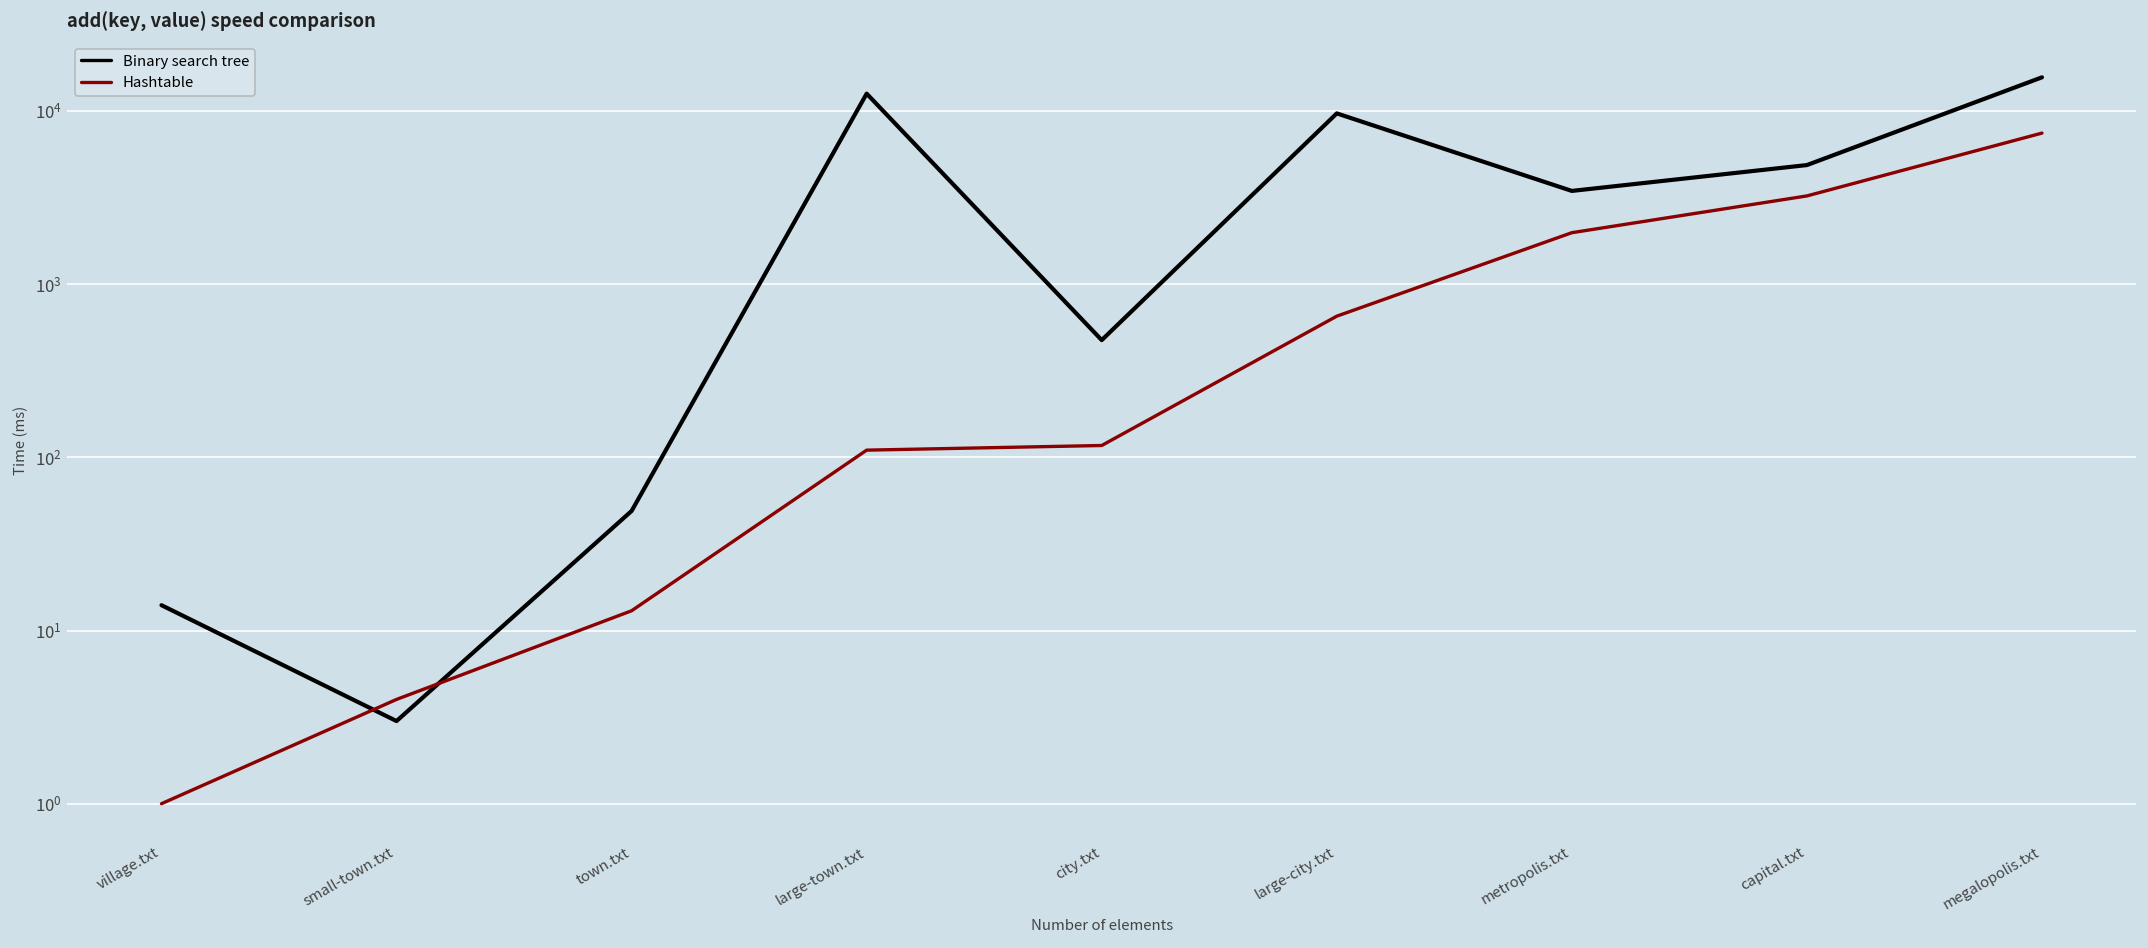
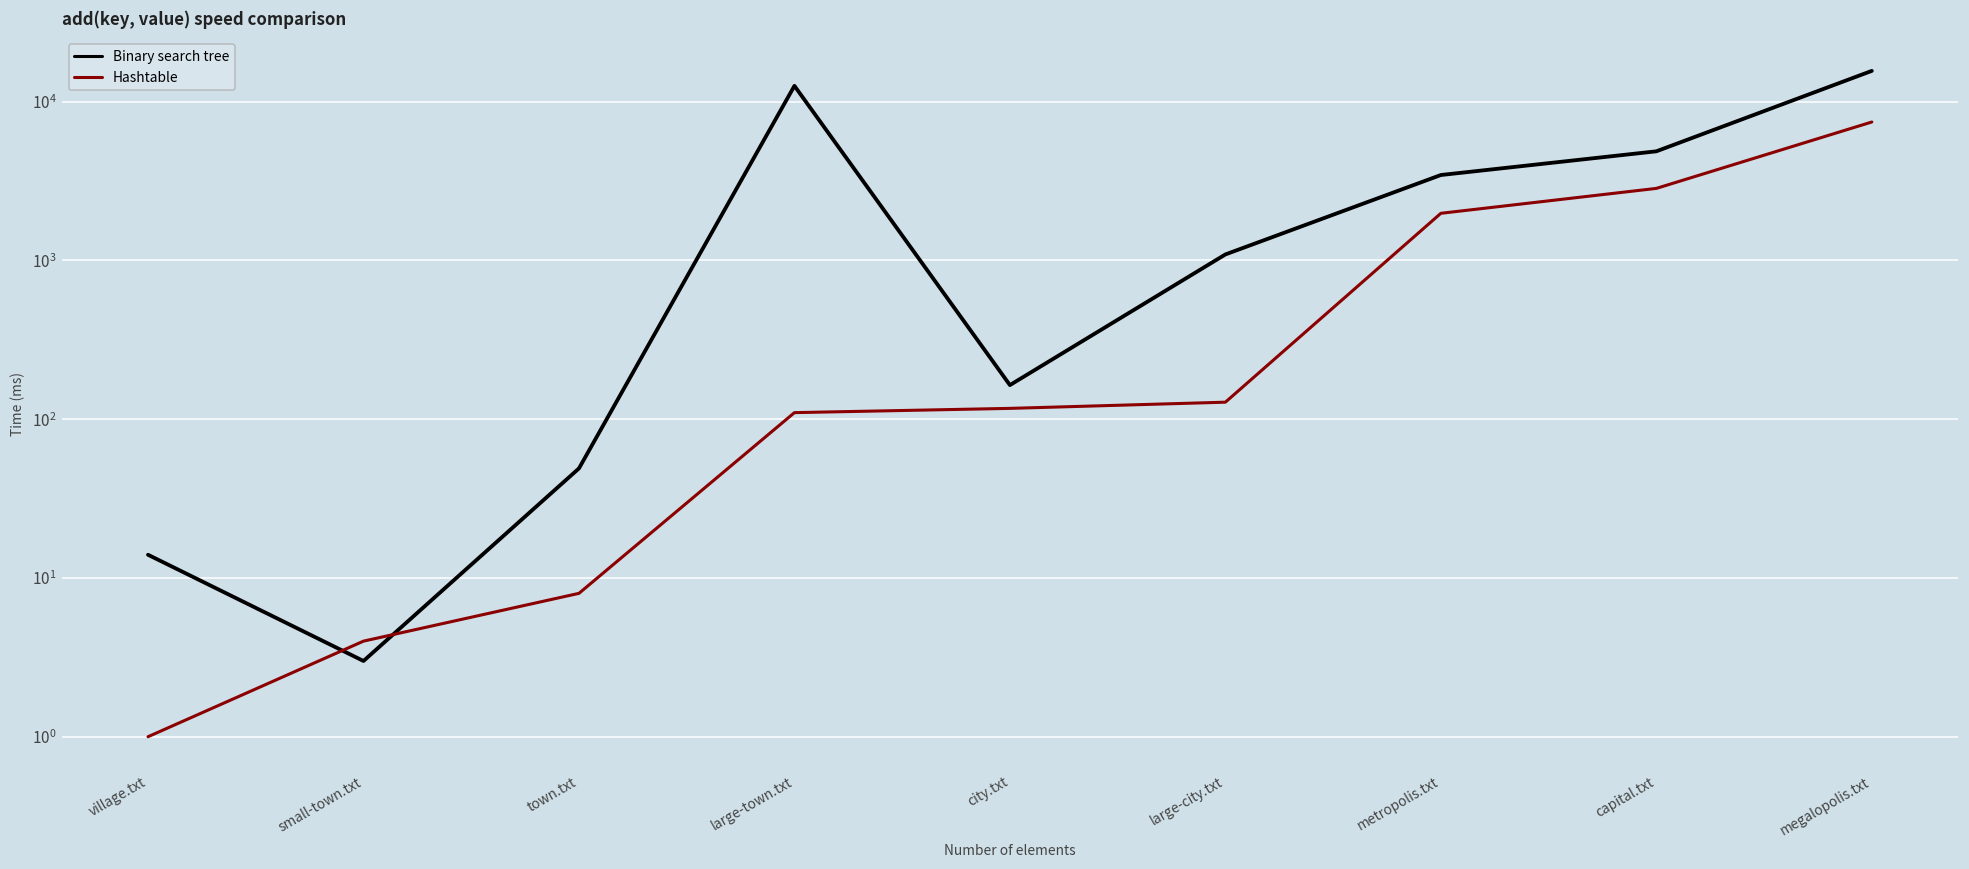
  {
    "Binary search tree": {
      "village.txt": 14,
      "small-town.txt": 3,
      "town.txt": 49,
      "large-town.txt": 13000,
-     "city.txt": 480,
-     "large-city.txt": 10000,
+     "city.txt": 160,
+     "large-city.txt": 1100,
      "metropolis.txt": 3500,
      "capital.txt": 4900,
      "megalopolis.txt": 16000
    },
    "Hashtable": {
      "village.txt": 1,
      "small-town.txt": 4,
-     "town.txt": 13,
+     "town.txt": 8,
      "large-town.txt": 110,
      "city.txt": 120,
-     "large-city.txt": 700,
+     "large-city.txt": 130,
      "metropolis.txt": 2000,
-     "capital.txt": 3200,
+     "capital.txt": 2800,
      "megalopolis.txt": 7000
    }
  }
